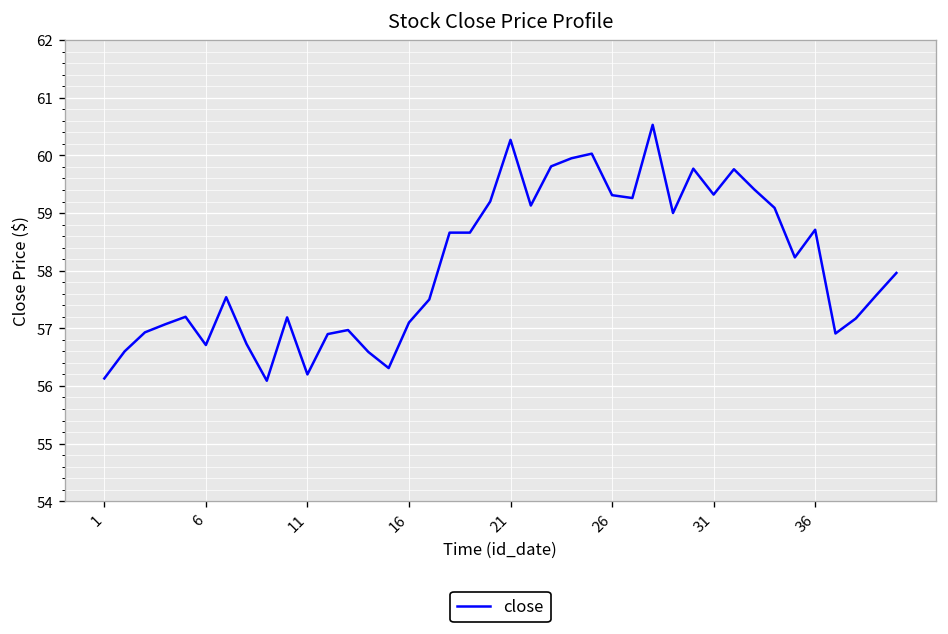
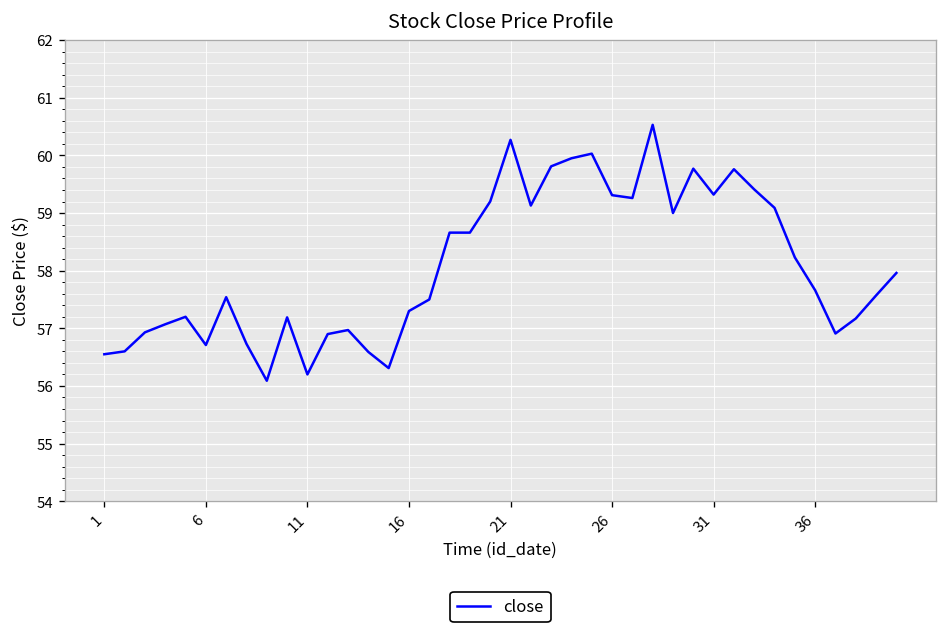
  {
-   "1": 56.1,
+   "1": 56.6,
    "6": 56.7,
    "11": 56.2,
-   "16": 57.1,
+   "16": 57.3,
    "21": 60.3,
    "26": 59.3,
    "31": 59.3,
-   "36": 58.7
+   "36": 57.7
  }
